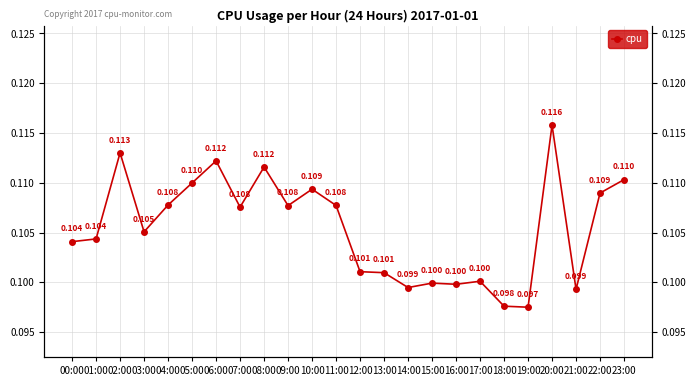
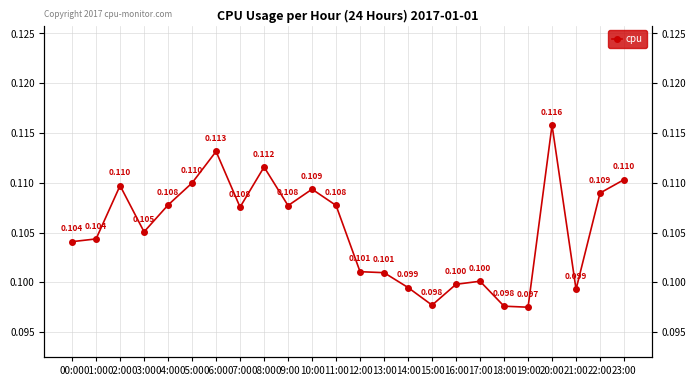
  {
    "00:00": 0.104,
    "01:00": 0.104,
-   "02:00": 0.113,
+   "02:00": 0.110,
    "03:00": 0.105,
    "04:00": 0.108,
    "05:00": 0.110,
-   "06:00": 0.112,
+   "06:00": 0.113,
    "07:00": 0.108,
    "08:00": 0.112,
    "09:00": 0.108,
    "10:00": 0.109,
    "11:00": 0.108,
    "12:00": 0.101,
    "13:00": 0.101,
    "14:00": 0.099,
-   "15:00": 0.100,
+   "15:00": 0.098,
    "16:00": 0.100,
    "17:00": 0.100,
    "18:00": 0.098,
    "19:00": 0.097,
    "20:00": 0.116,
    "21:00": 0.099,
    "22:00": 0.109,
    "23:00": 0.110
  }
